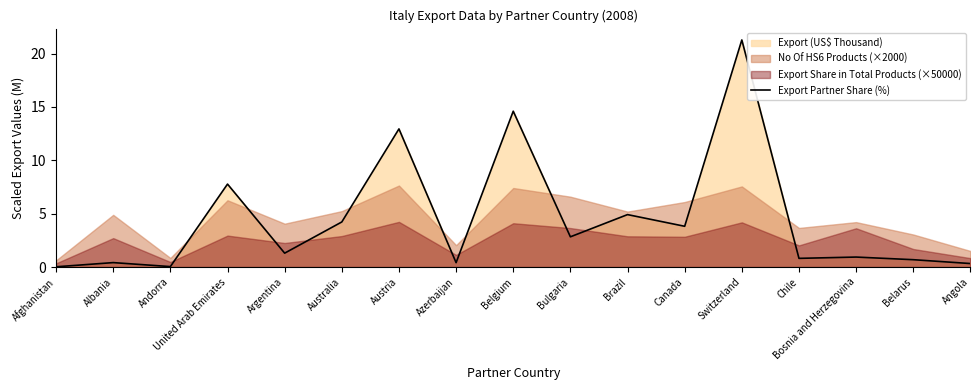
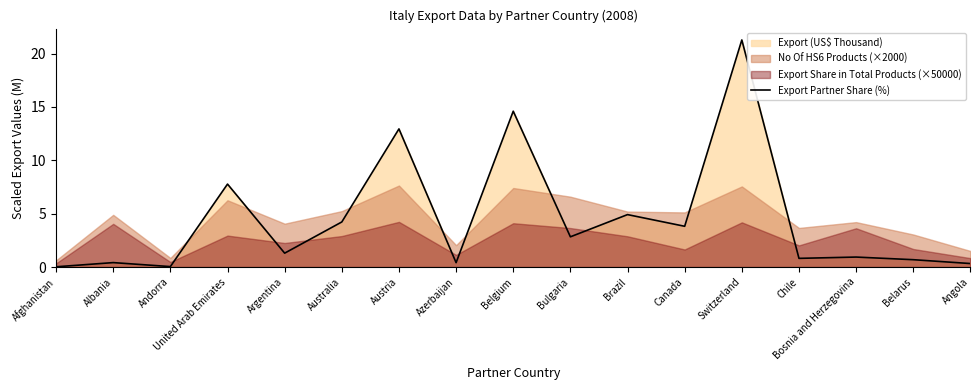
  {
    "Export (US$ Thousand)": {
      "Afghanistan": 0.0,
      "Albania": 0.4,
      "Andorra": 0.0,
      "United Arab Emirates": 7.8,
      "Argentina": 1.3,
      "Australia": 4.2,
      "Austria": 12.9,
      "Azerbaijan": 0.4,
      "Belgium": 14.6,
      "Bulgaria": 2.8,
      "Brazil": 4.9,
      "Canada": 3.8,
      "Switzerland": 21.3,
      "Chile": 0.8,
      "Bosnia and Herzegovina": 0.9,
      "Belarus": 0.7,
      "Angola": 0.3
    },
    "No Of HS6 Products (×2000)": {
      "Afghanistan": 0.6,
      "Albania": 4.9,
      "Andorra": 0.9,
      "United Arab Emirates": 6.3,
      "Argentina": 4.1,
      "Australia": 5.2,
      "Austria": 7.6,
      "Azerbaijan": 2.1,
      "Belgium": 7.4,
      "Bulgaria": 6.6,
      "Brazil": 5.2,
-     "Canada": 6.1,
+     "Canada": 5.1,
      "Switzerland": 7.6,
      "Chile": 3.7,
      "Bosnia and Herzegovina": 4.2,
      "Belarus": 3.1,
      "Angola": 1.5
    },
    "Export Share in Total Products (×50000)": {
      "Afghanistan": 0.3,
-     "Albania": 2.7,
+     "Albania": 4.0,
      "Andorra": 0.5,
      "United Arab Emirates": 2.9,
      "Argentina": 2.3,
      "Australia": 2.9,
      "Austria": 4.2,
      "Azerbaijan": 1.1,
      "Belgium": 4.1,
      "Bulgaria": 3.7,
      "Brazil": 2.9,
-     "Canada": 2.8,
+     "Canada": 1.6,
      "Switzerland": 4.2,
      "Chile": 2.0,
      "Bosnia and Herzegovina": 3.6,
      "Belarus": 1.7,
      "Angola": 0.8
    }
  }
